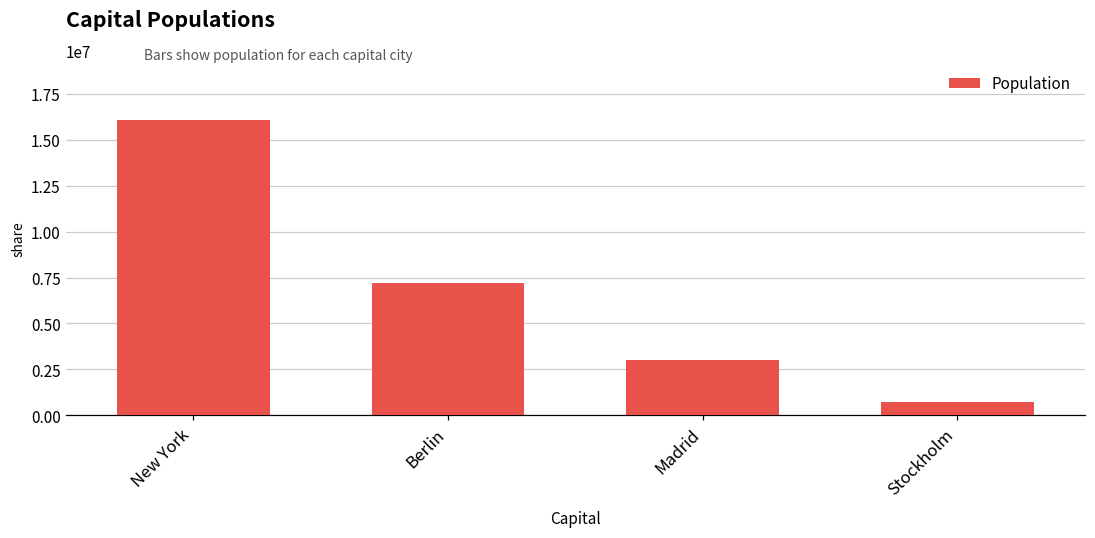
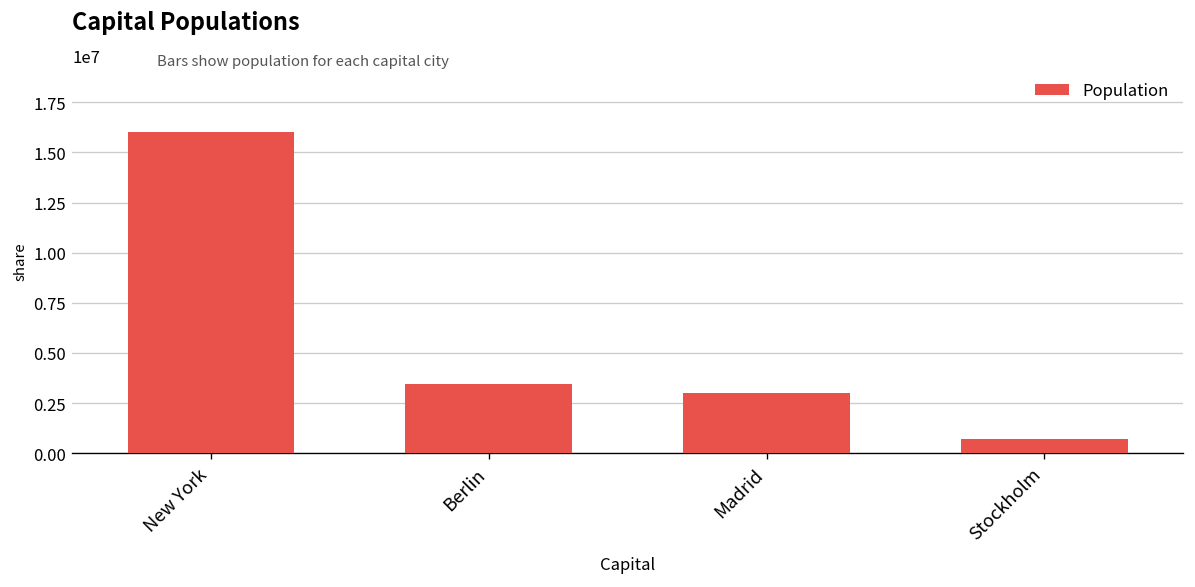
  {
    "New York": 16000000,
-   "Berlin": 7200000,
+   "Berlin": 3400000,
    "Madrid": 3000000,
    "Stockholm": 700000
  }
